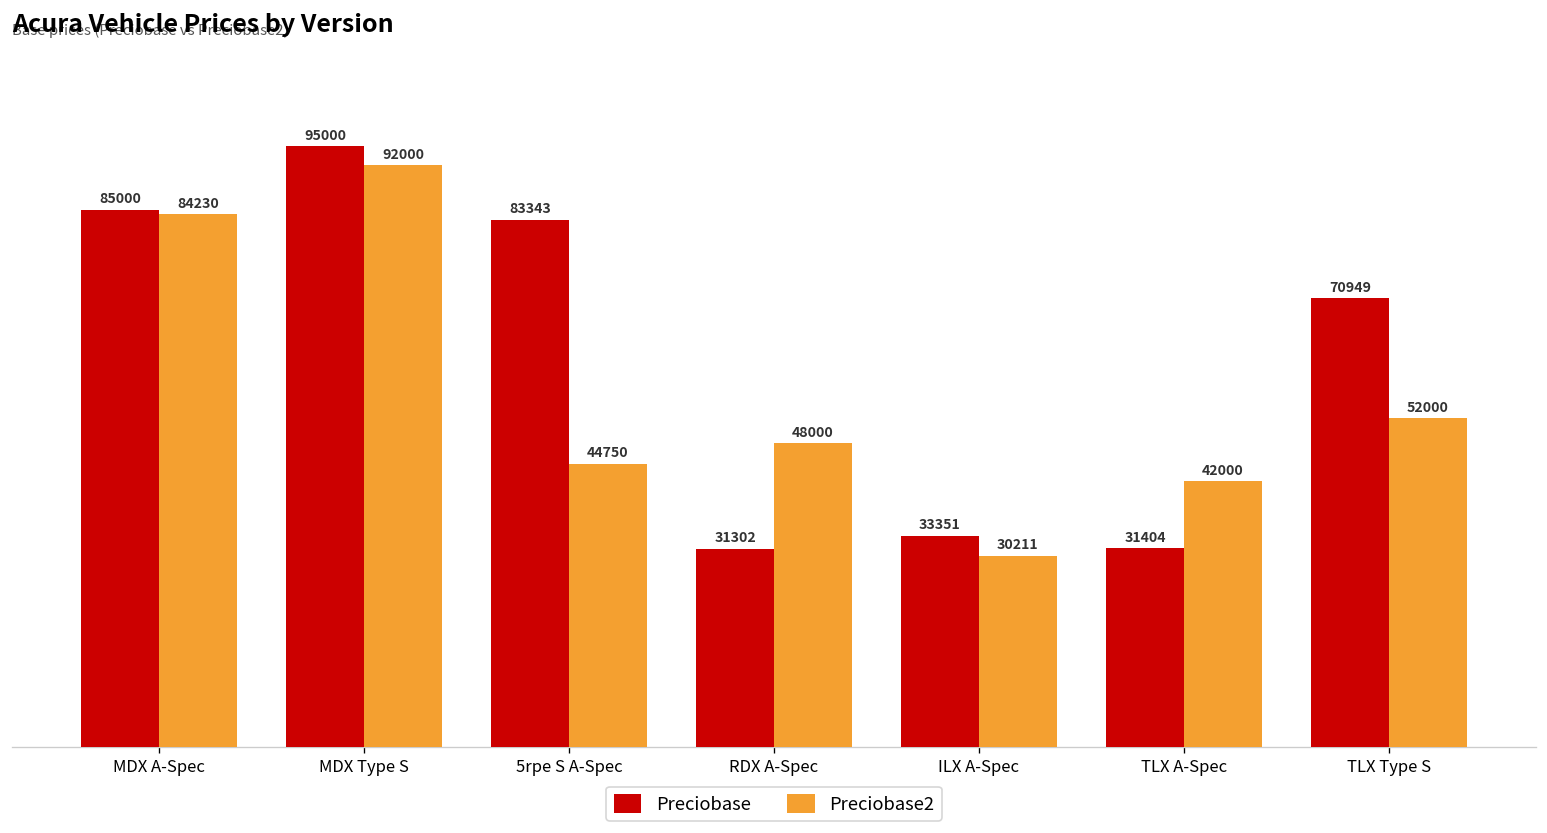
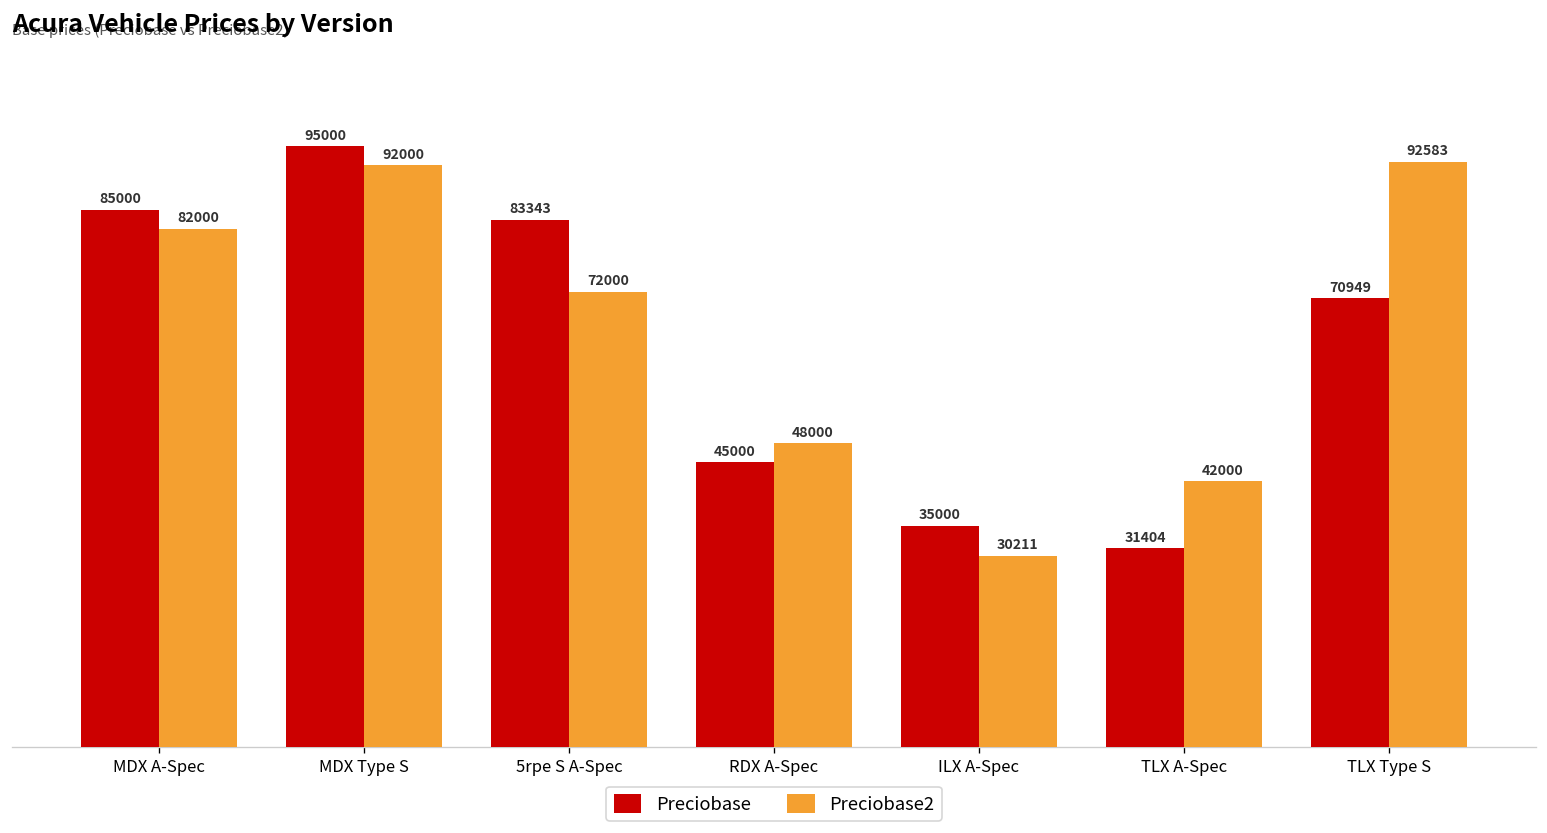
  {
    "Preciobase": {
      "MDX A-Spec": 85000,
      "MDX Type S": 95000,
      "5rpe S A-Spec": 83343,
-     "RDX A-Spec": 31302,
-     "ILX A-Spec": 33351,
+     "RDX A-Spec": 45000,
+     "ILX A-Spec": 35000,
      "TLX A-Spec": 31404,
      "TLX Type S": 70949
    },
    "Preciobase2": {
-     "MDX A-Spec": 84230,
+     "MDX A-Spec": 82000,
      "MDX Type S": 92000,
-     "5rpe S A-Spec": 44750,
+     "5rpe S A-Spec": 72000,
      "RDX A-Spec": 48000,
      "ILX A-Spec": 30211,
      "TLX A-Spec": 42000,
-     "TLX Type S": 52000
+     "TLX Type S": 92583
    }
  }
